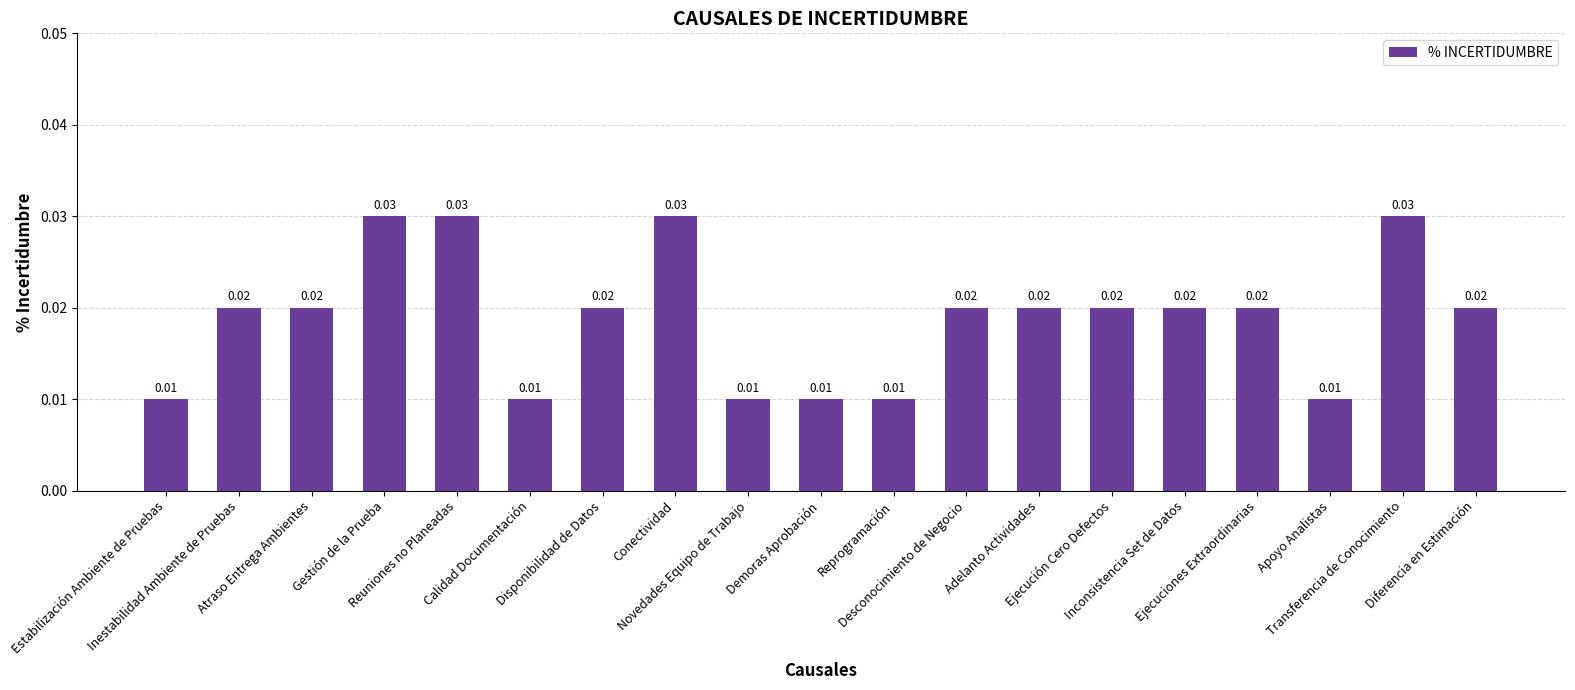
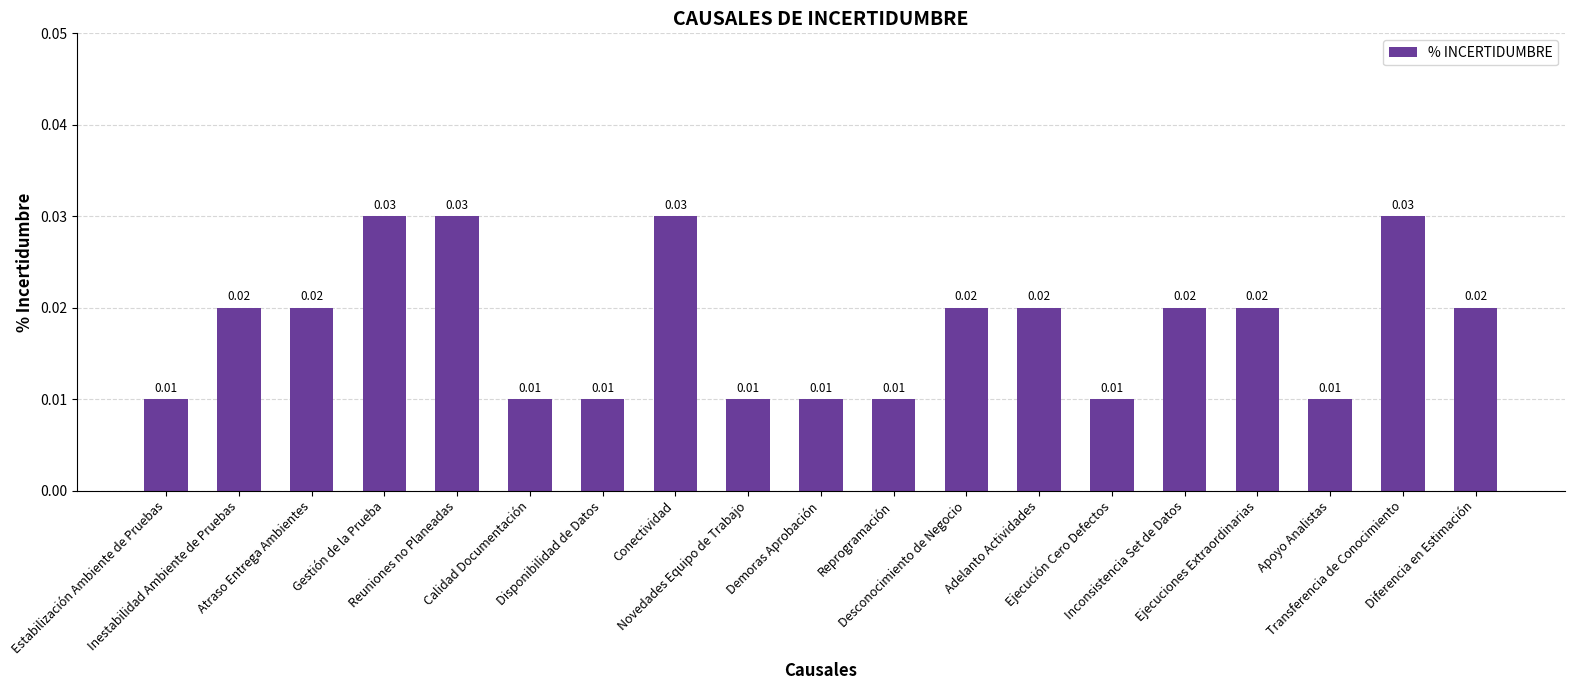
  {
    "Estabilización Ambiente de Pruebas": 0.01,
    "Inestabilidad Ambiente de Pruebas": 0.02,
    "Atraso Entrega Ambientes": 0.02,
    "Gestión de la Prueba": 0.03,
    "Reuniones no Planeadas": 0.03,
    "Calidad Documentación": 0.01,
-   "Disponibilidad de Datos": 0.02,
+   "Disponibilidad de Datos": 0.01,
    "Conectividad": 0.03,
    "Novedades Equipo de Trabajo": 0.01,
    "Demoras Aprobación": 0.01,
    "Reprogramación": 0.01,
    "Desconocimiento de Negocio": 0.02,
    "Adelanto Actividades": 0.02,
-   "Ejecución Cero Defectos": 0.02,
+   "Ejecución Cero Defectos": 0.01,
    "Inconsistencia Set de Datos": 0.02,
    "Ejecuciones Extraordinarias": 0.02,
    "Apoyo Analistas": 0.01,
    "Transferencia de Conocimiento": 0.03,
    "Diferencia en Estimación": 0.02
  }
